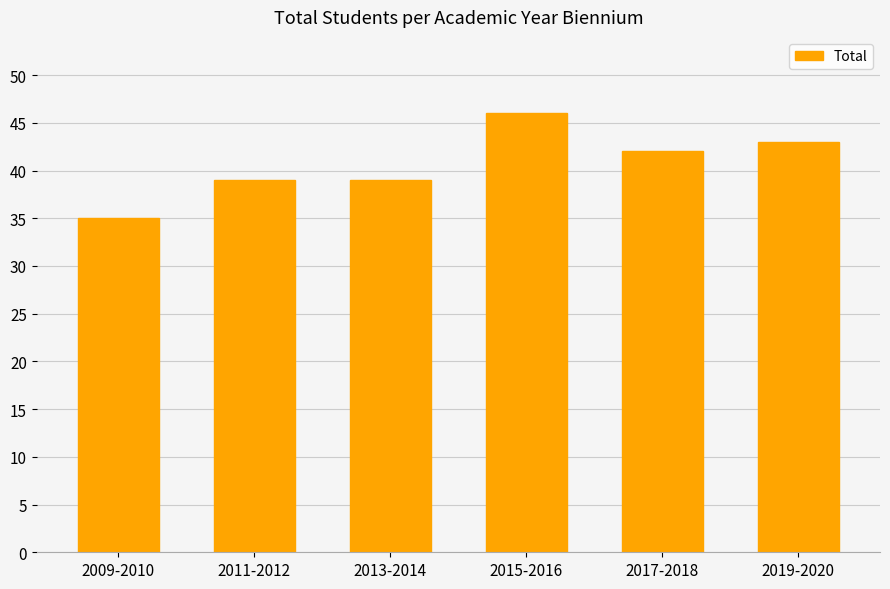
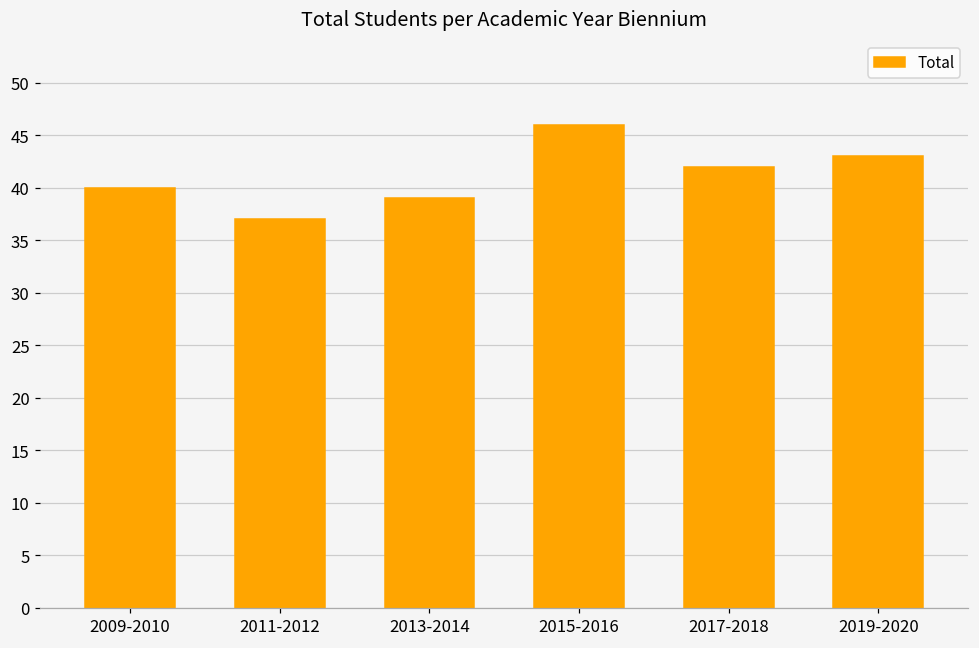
  {
-   "2009-2010": 35,
-   "2011-2012": 39,
+   "2009-2010": 40,
+   "2011-2012": 37,
    "2013-2014": 39,
    "2015-2016": 46,
    "2017-2018": 42,
    "2019-2020": 43
  }
